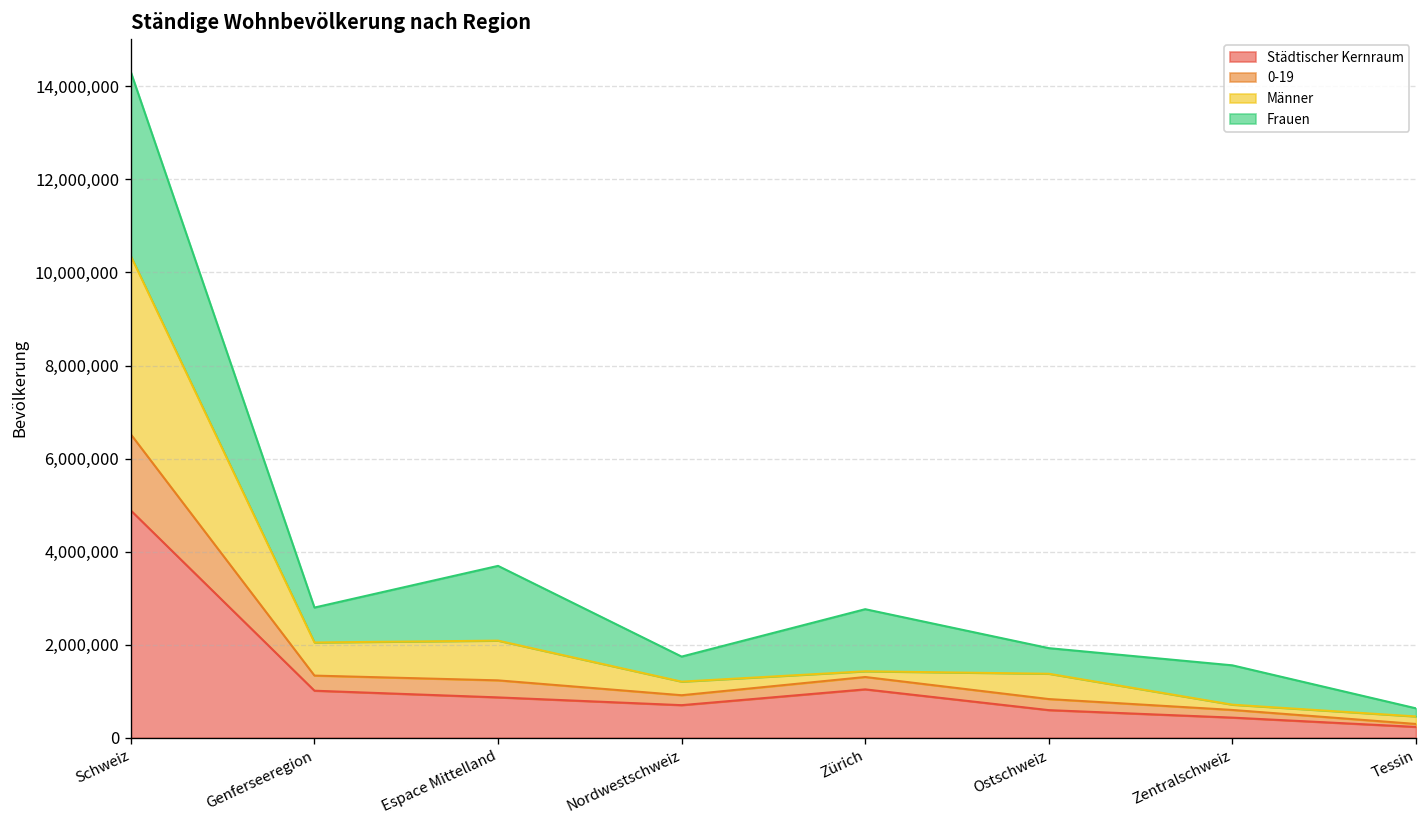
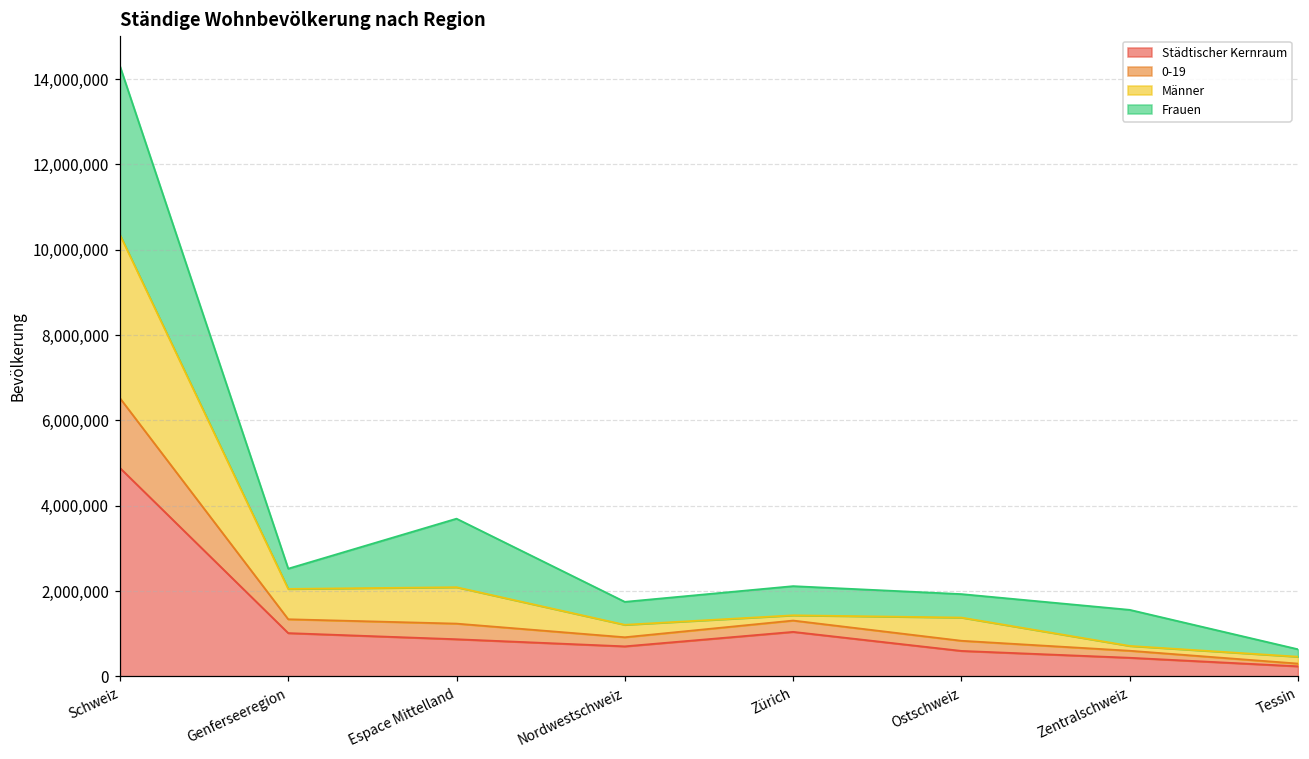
  {
    "Männer": {
      "Schweiz": "3,800,000",
      "Genferseeregion": "700,000",
      "Espace Mittelland": "900,000",
      "Nordwestschweiz": "300,000",
      "Zürich": "100,000",
      "Ostschweiz": "500,000",
      "Zentralschweiz": "100,000",
      "Tessin": "200,000"
    },
    "Frauen": {
      "Schweiz": "4,000,000",
-     "Genferseeregion": "800,000",
+     "Genferseeregion": "500,000",
      "Espace Mittelland": "1,600,000",
      "Nordwestschweiz": "500,000",
-     "Zürich": "1,300,000",
+     "Zürich": "700,000",
      "Ostschweiz": "600,000",
      "Zentralschweiz": "800,000",
      "Tessin": "200,000"
    }
  }
